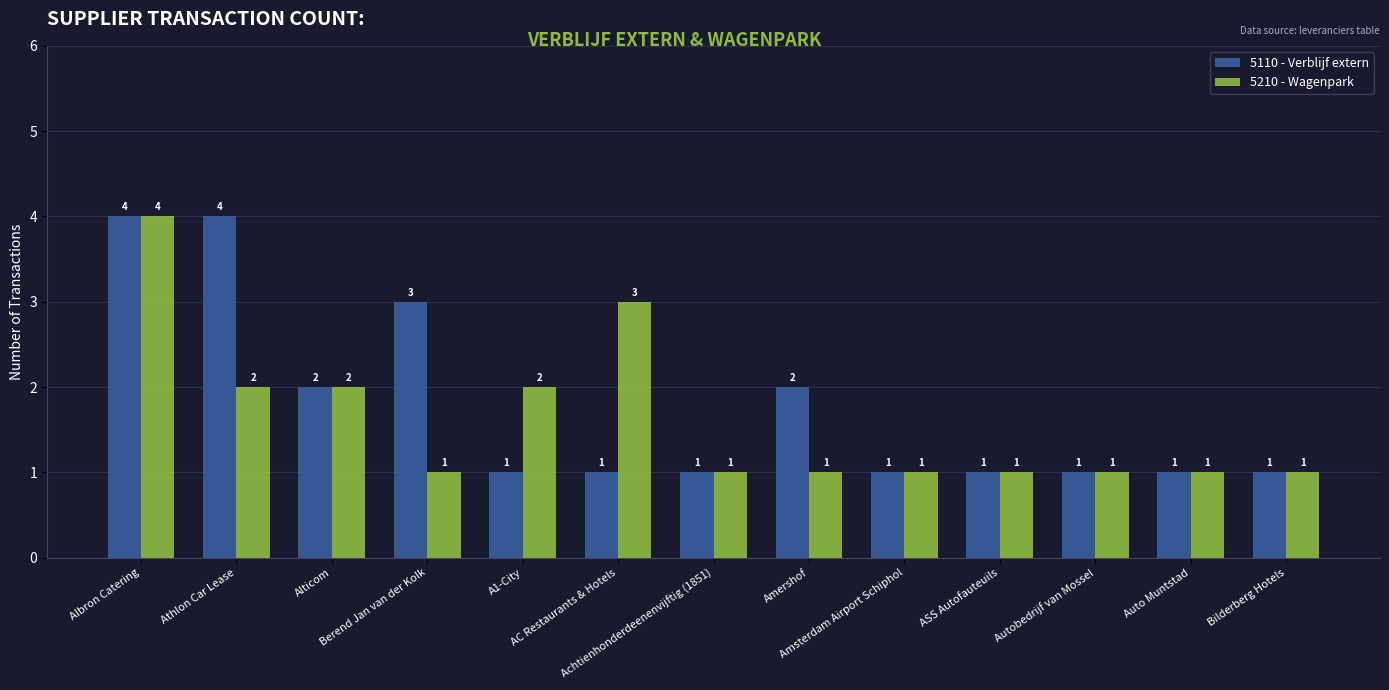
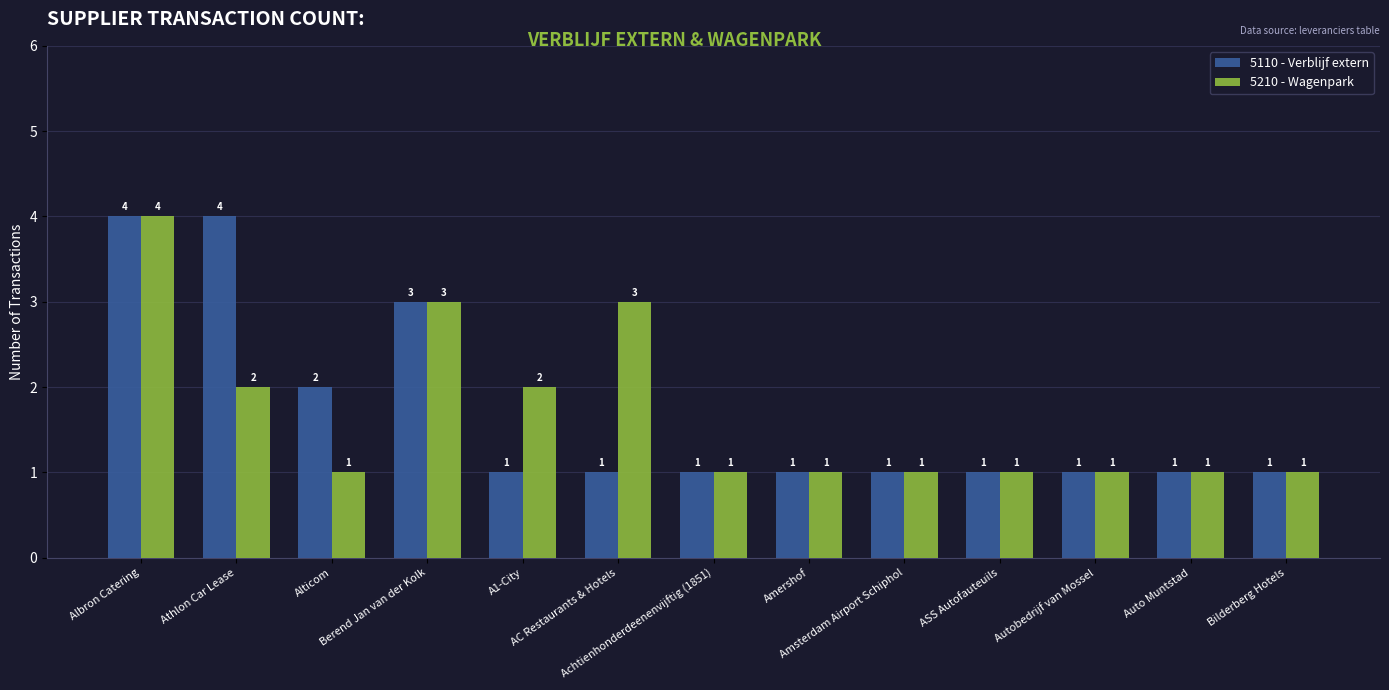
  {
    "5110 - Verblijf extern": {
      "Albron Catering": 4,
      "Athlon Car Lease": 4,
      "Alticom": 2,
      "Berend Jan van der Kolk": 3,
      "A1-City": 1,
      "AC Restaurants & Hotels": 1,
      "Achtienhonderdeenenvijftig (1851)": 1,
-     "Amershof": 2,
+     "Amershof": 1,
      "Amsterdam Airport Schiphol": 1,
      "ASS Autofauteuils": 1,
      "Autobedrijf van Mossel": 1,
      "Auto Muntstad": 1,
      "Bilderberg Hotels": 1
    },
    "5210 - Wagenpark": {
      "Albron Catering": 4,
      "Athlon Car Lease": 2,
-     "Alticom": 2,
-     "Berend Jan van der Kolk": 1,
+     "Alticom": 1,
+     "Berend Jan van der Kolk": 3,
      "A1-City": 2,
      "AC Restaurants & Hotels": 3,
      "Achtienhonderdeenenvijftig (1851)": 1,
      "Amershof": 1,
      "Amsterdam Airport Schiphol": 1,
      "ASS Autofauteuils": 1,
      "Autobedrijf van Mossel": 1,
      "Auto Muntstad": 1,
      "Bilderberg Hotels": 1
    }
  }
